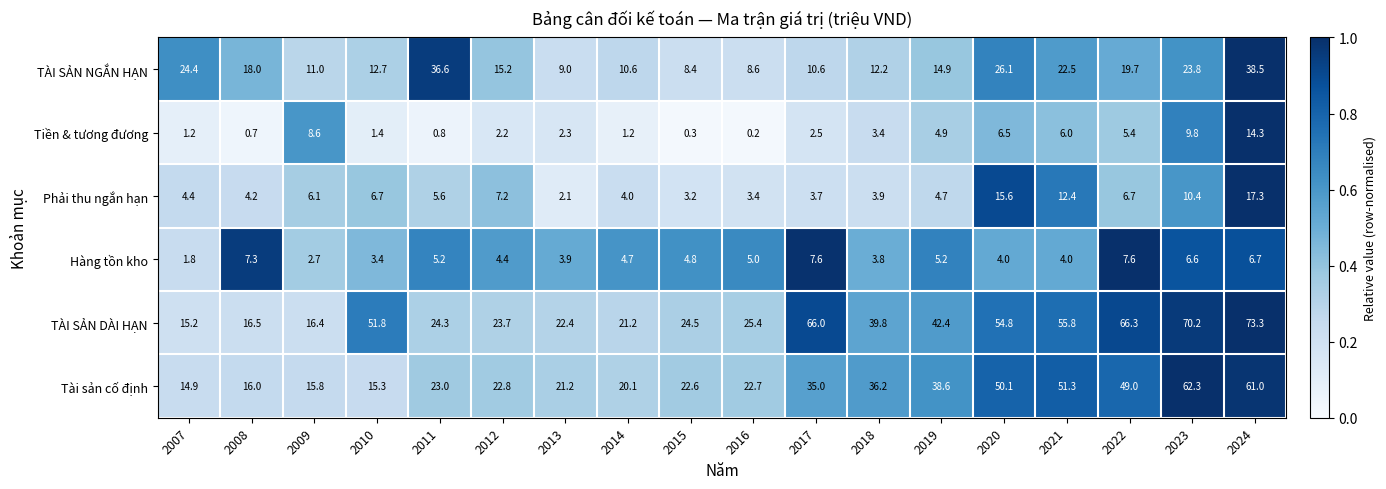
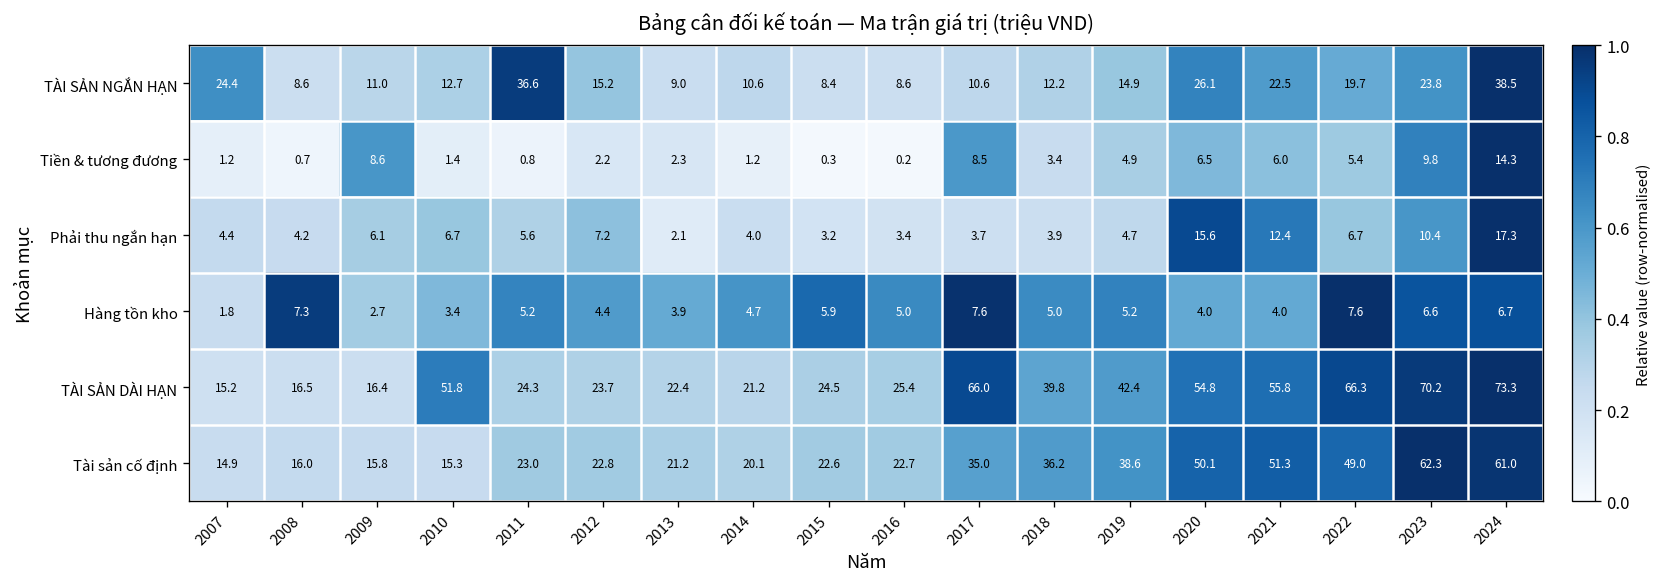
  {
    "TÀI SẢN NGẮN HẠN": {
      "2007": 24.4,
-     "2008": 18.0,
+     "2008": 8.6,
      "2009": 11.0,
      "2010": 12.7,
      "2011": 36.6,
      "2012": 15.2,
      "2013": 9.0,
      "2014": 10.6,
      "2015": 8.4,
      "2016": 8.6,
      "2017": 10.6,
      "2018": 12.2,
      "2019": 14.9,
      "2020": 26.1,
      "2021": 22.5,
      "2022": 19.7,
      "2023": 23.8,
      "2024": 38.5
    },
    "Tiền & tương đương": {
      "2007": 1.2,
      "2008": 0.7,
      "2009": 8.6,
      "2010": 1.4,
      "2011": 0.8,
      "2012": 2.2,
      "2013": 2.3,
      "2014": 1.2,
      "2015": 0.3,
      "2016": 0.2,
-     "2017": 2.5,
+     "2017": 8.5,
      "2018": 3.4,
      "2019": 4.9,
      "2020": 6.5,
      "2021": 6.0,
      "2022": 5.4,
      "2023": 9.8,
      "2024": 14.3
    },
    "Phải thu ngắn hạn": {
      "2007": 4.4,
      "2008": 4.2,
      "2009": 6.1,
      "2010": 6.7,
      "2011": 5.6,
      "2012": 7.2,
      "2013": 2.1,
      "2014": 4.0,
      "2015": 3.2,
      "2016": 3.4,
      "2017": 3.7,
      "2018": 3.9,
      "2019": 4.7,
      "2020": 15.6,
      "2021": 12.4,
      "2022": 6.7,
      "2023": 10.4,
      "2024": 17.3
    },
    "Hàng tồn kho": {
      "2007": 1.8,
      "2008": 7.3,
      "2009": 2.7,
      "2010": 3.4,
      "2011": 5.2,
      "2012": 4.4,
      "2013": 3.9,
      "2014": 4.7,
-     "2015": 4.8,
+     "2015": 5.9,
      "2016": 5.0,
      "2017": 7.6,
-     "2018": 3.8,
+     "2018": 5.0,
      "2019": 5.2,
      "2020": 4.0,
      "2021": 4.0,
      "2022": 7.6,
      "2023": 6.6,
      "2024": 6.7
    },
    "TÀI SẢN DÀI HẠN": {
      "2007": 15.2,
      "2008": 16.5,
      "2009": 16.4,
      "2010": 51.8,
      "2011": 24.3,
      "2012": 23.7,
      "2013": 22.4,
      "2014": 21.2,
      "2015": 24.5,
      "2016": 25.4,
      "2017": 66.0,
      "2018": 39.8,
      "2019": 42.4,
      "2020": 54.8,
      "2021": 55.8,
      "2022": 66.3,
      "2023": 70.2,
      "2024": 73.3
    },
    "Tài sản cố định": {
      "2007": 14.9,
      "2008": 16.0,
      "2009": 15.8,
      "2010": 15.3,
      "2011": 23.0,
      "2012": 22.8,
      "2013": 21.2,
      "2014": 20.1,
      "2015": 22.6,
      "2016": 22.7,
      "2017": 35.0,
      "2018": 36.2,
      "2019": 38.6,
      "2020": 50.1,
      "2021": 51.3,
      "2022": 49.0,
      "2023": 62.3,
      "2024": 61.0
    }
  }
